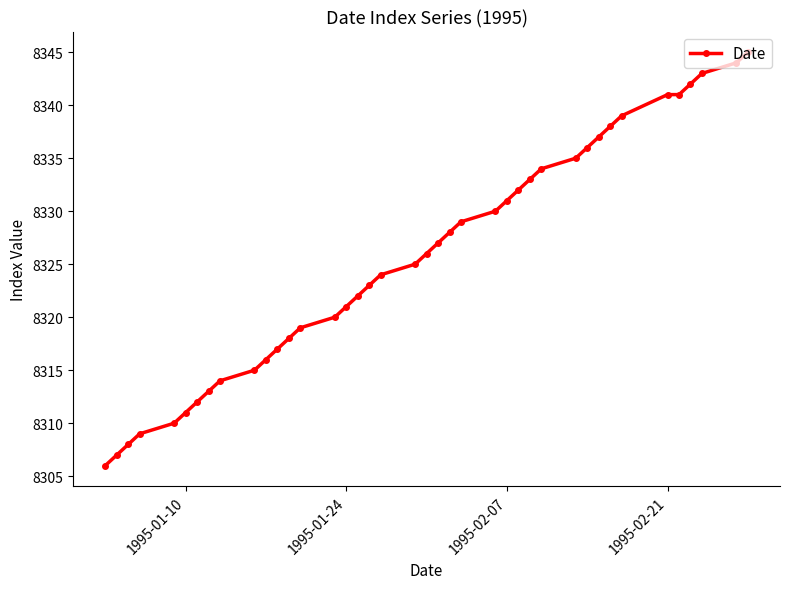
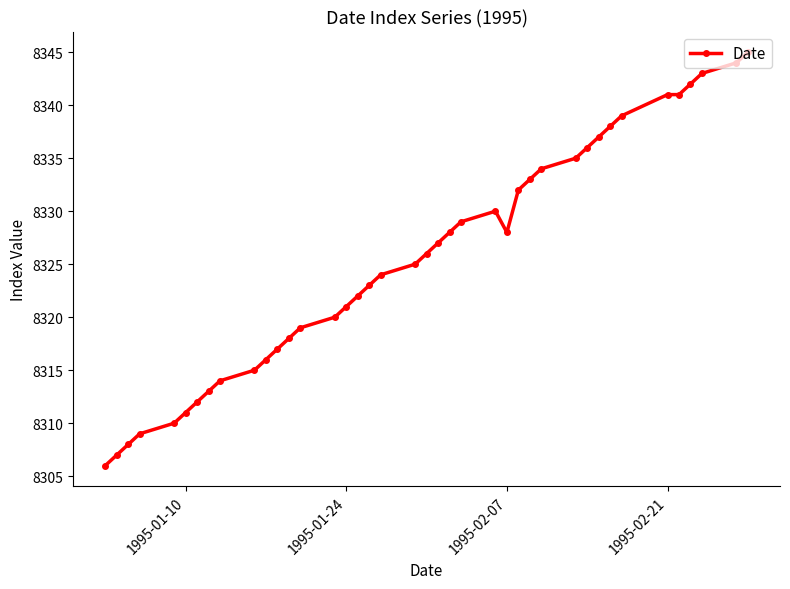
  {
    "1995-01-10": 8311,
    "1995-01-24": 8321,
-   "1995-02-07": 8331,
+   "1995-02-07": 8328,
    "1995-02-21": 8341
  }
